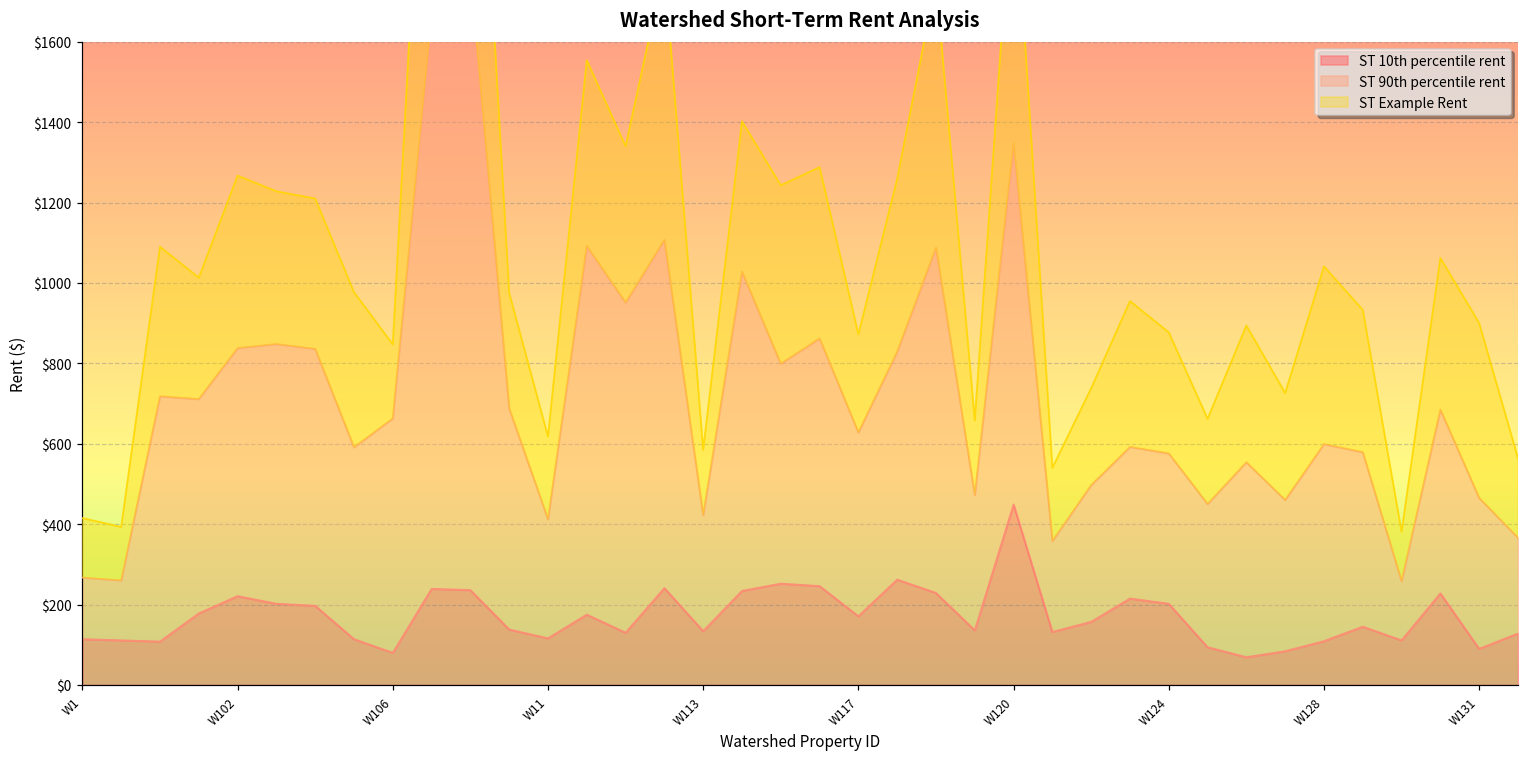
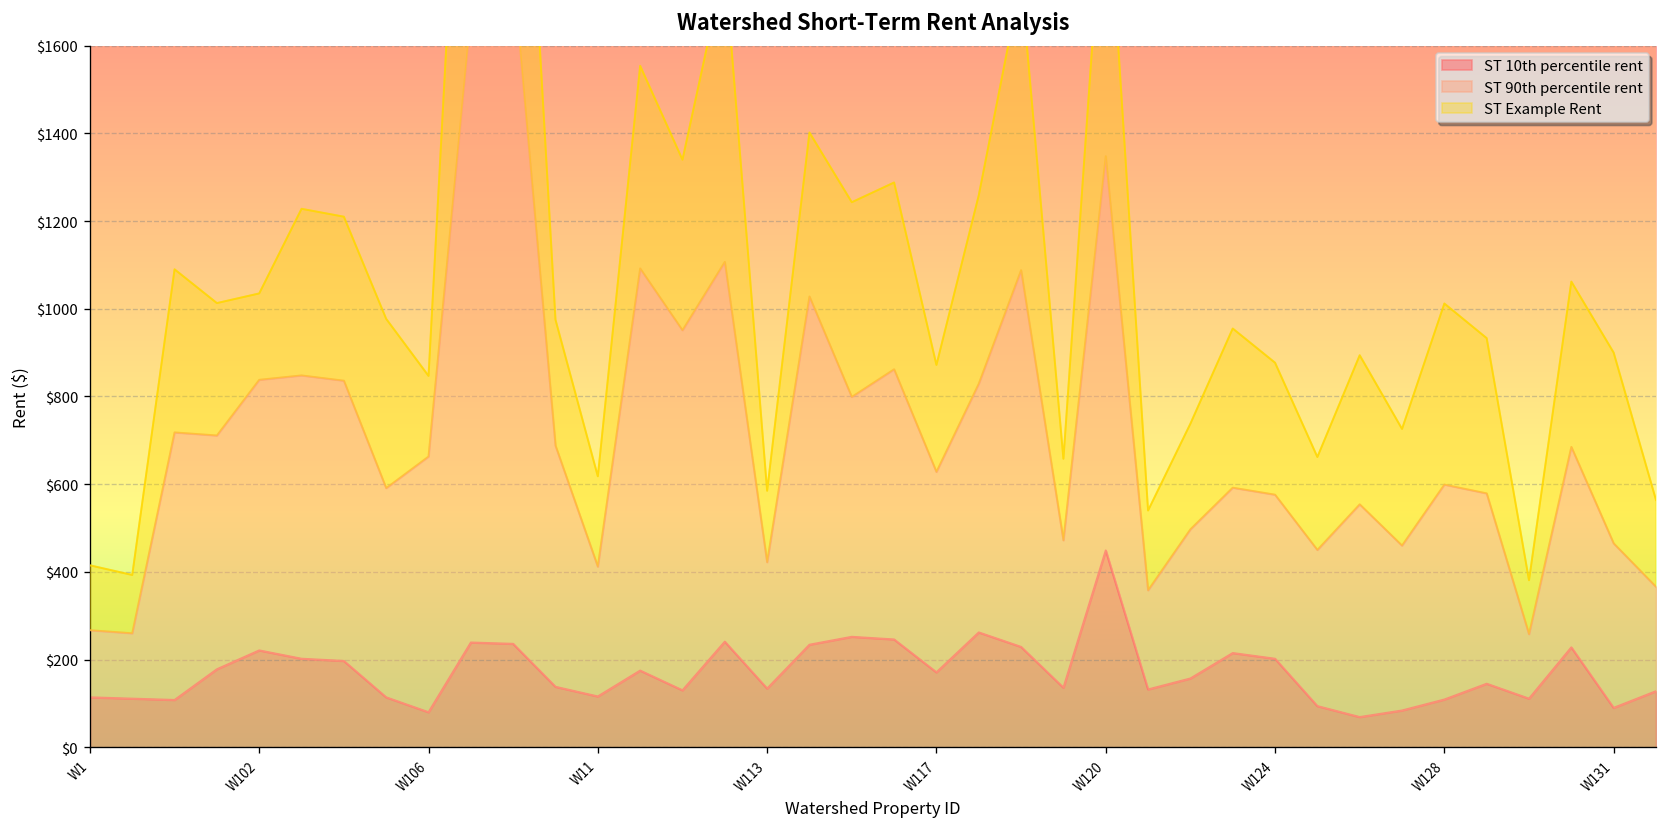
  {
    "ST Example Rent": {
      "W1": "$150",
-     "W102": "$430",
+     "W102": "$200",
      "W106": "$180",
      "W11": "$210",
      "W113": "$160",
      "W117": "$240",
      "W124": "$300",
-     "W128": "$440",
+     "W128": "$410",
      "W131": "$440"
    }
  }
